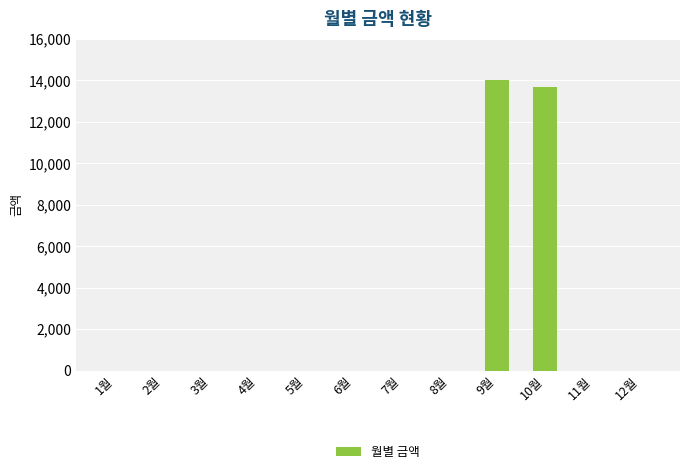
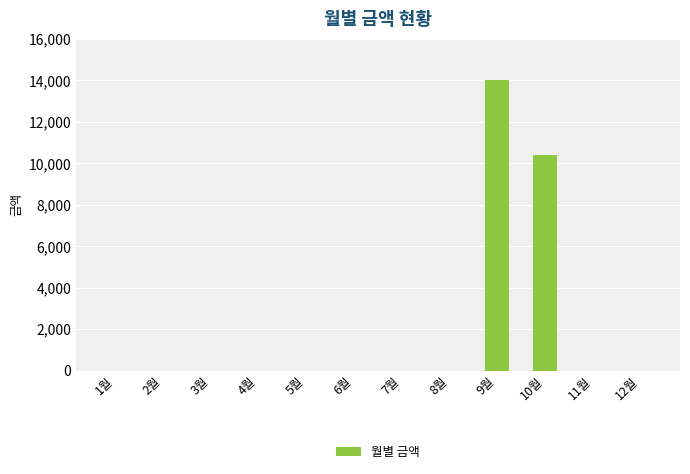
  {
    "1월": "0",
    "2월": "0",
    "3월": "0",
    "4월": "0",
    "5월": "0",
    "6월": "0",
    "7월": "0",
    "8월": "0",
    "9월": "14,000",
-   "10월": "13,700",
+   "10월": "10,400",
    "11월": "0",
    "12월": "0"
  }
